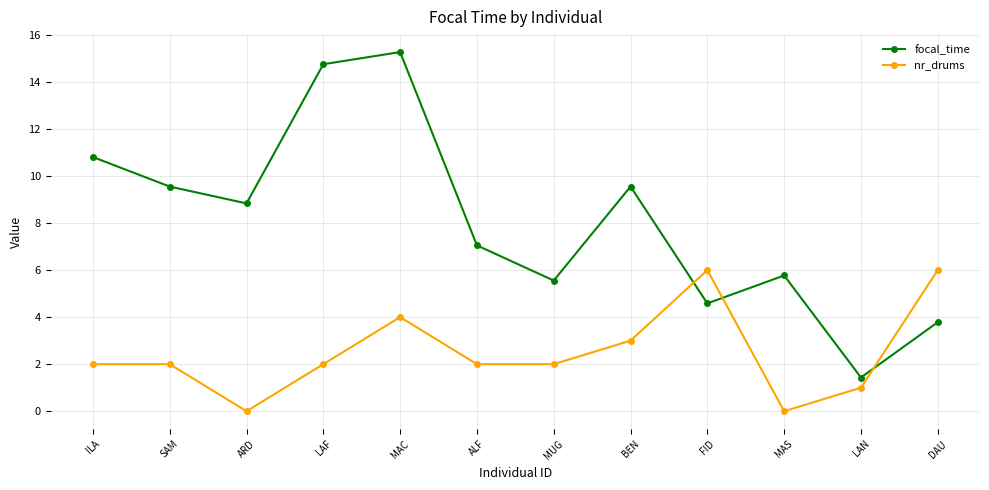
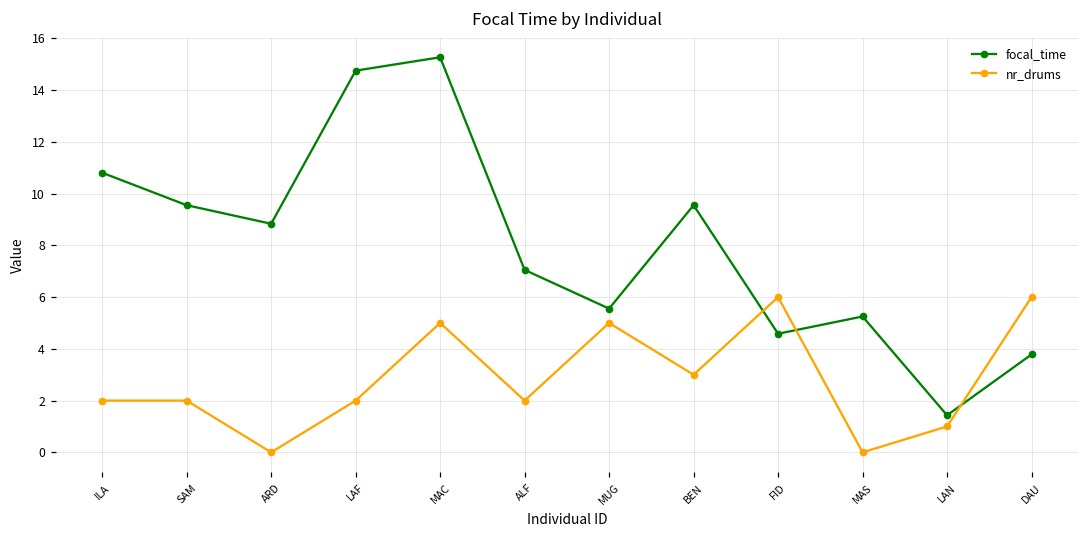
  {
    "focal_time": {
      "ILA": 10.8,
      "SAM": 9.6,
      "ARD": 8.8,
      "LAF": 14.8,
      "MAC": 15.3,
      "ALF": 7.1,
      "MUG": 5.6,
      "BEN": 9.6,
      "FID": 4.6,
-     "MAS": 5.8,
+     "MAS": 5.3,
      "LAN": 1.4,
      "DAU": 3.8
    },
    "nr_drums": {
      "ILA": 2,
      "SAM": 2,
      "ARD": 0,
      "LAF": 2,
-     "MAC": 4,
+     "MAC": 5,
      "ALF": 2,
-     "MUG": 2,
+     "MUG": 5,
      "BEN": 3,
      "FID": 6,
      "MAS": 0,
      "LAN": 1,
      "DAU": 6
    }
  }
